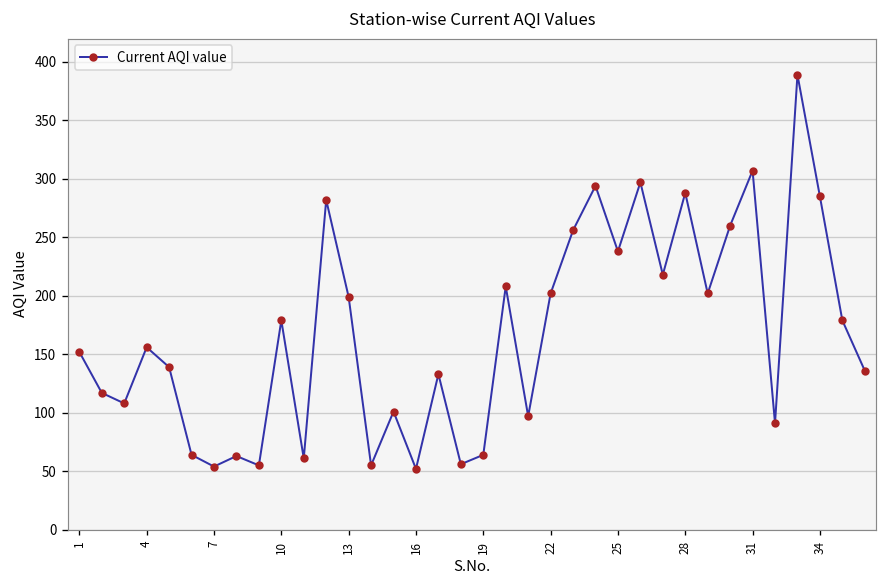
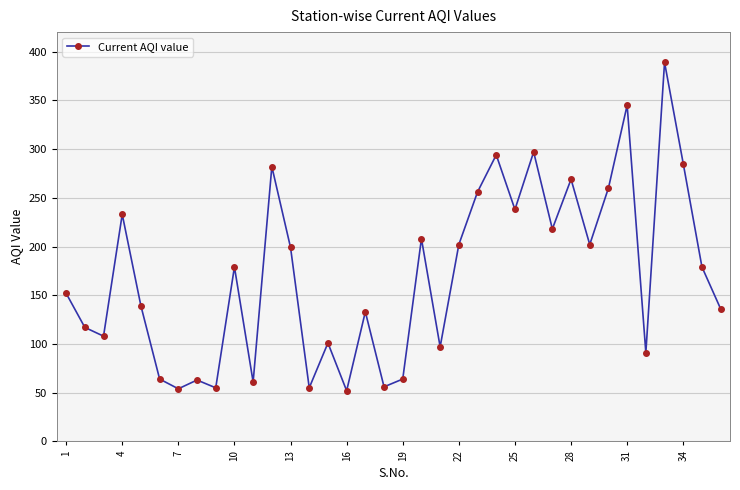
  {
    "1": 150,
-   "4": 160,
+   "4": 230,
    "7": 50,
    "10": 180,
    "13": 200,
    "16": 50,
    "19": 60,
    "22": 200,
    "25": 240,
-   "28": 290,
-   "31": 310,
+   "28": 270,
+   "31": 350,
    "34": 290
  }
